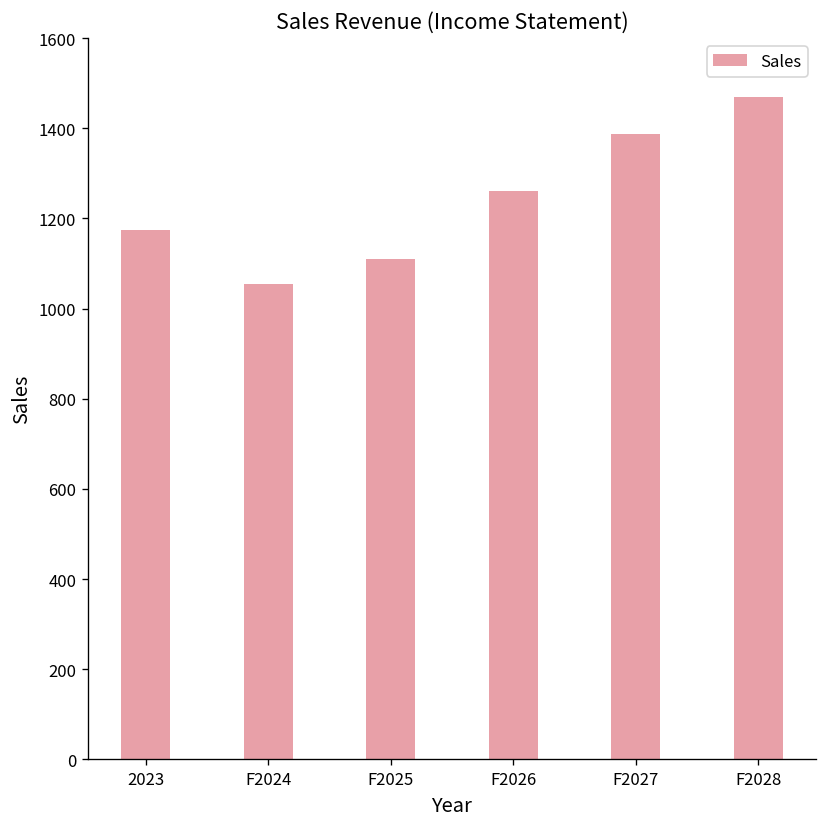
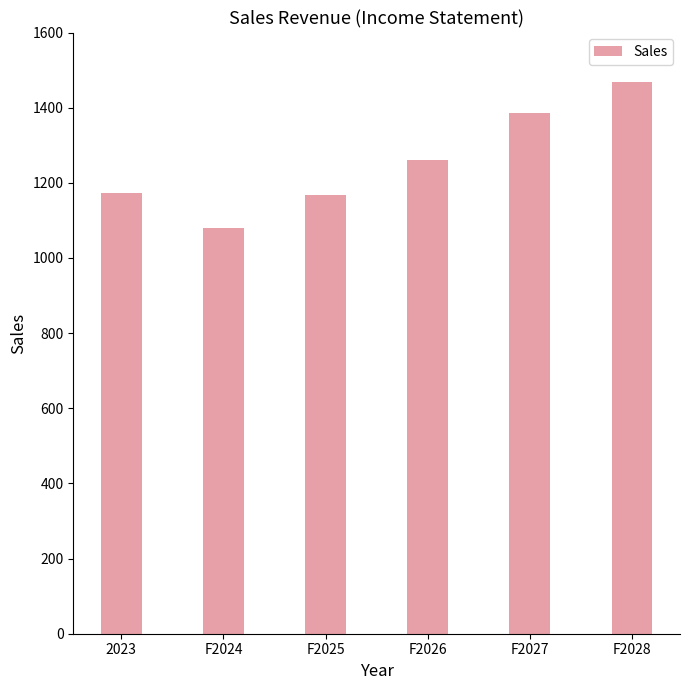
  {
    "2023": 1170,
-   "F2024": 1050,
-   "F2025": 1110,
+   "F2024": 1080,
+   "F2025": 1170,
    "F2026": 1260,
    "F2027": 1390,
    "F2028": 1470
  }
